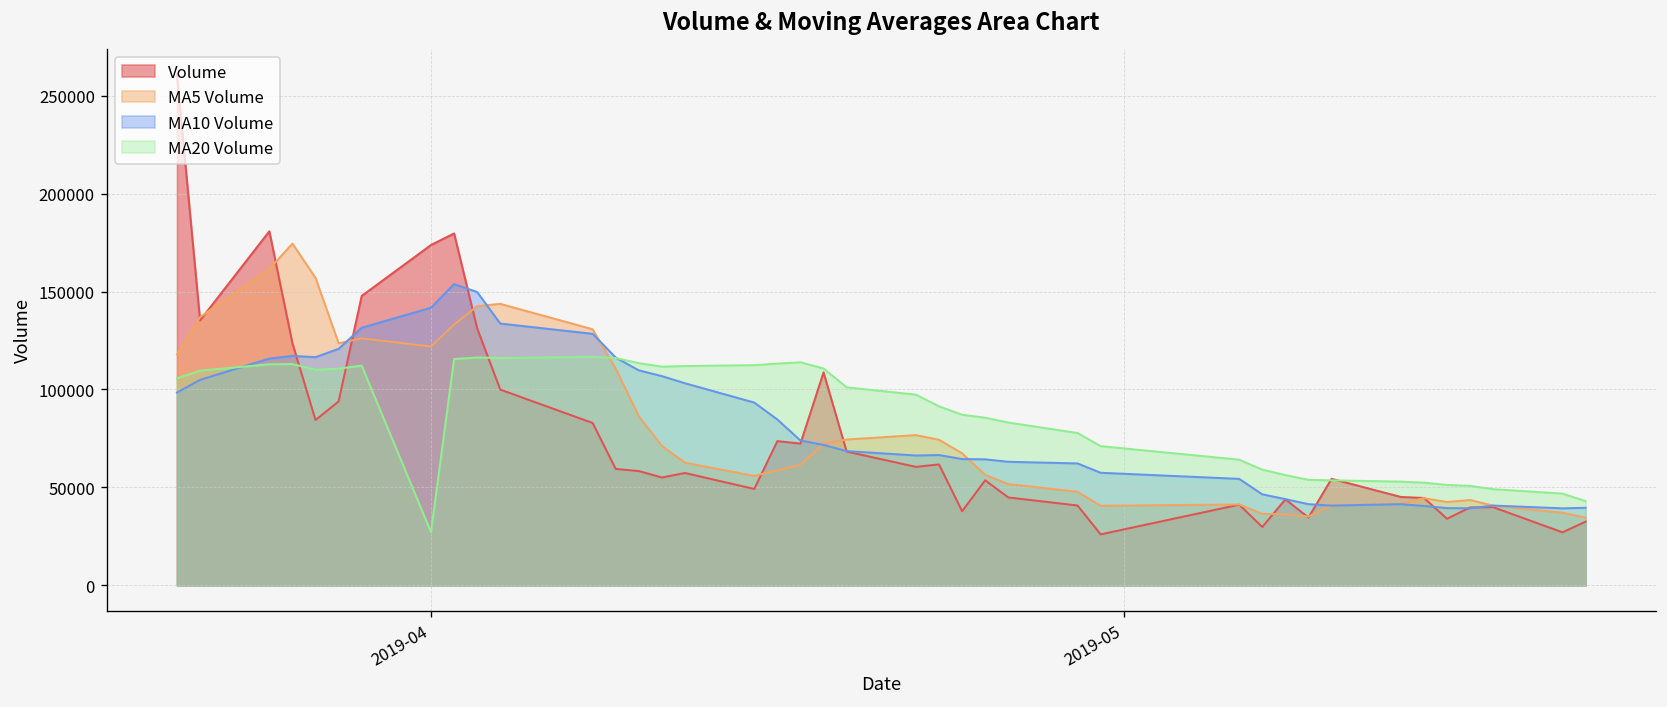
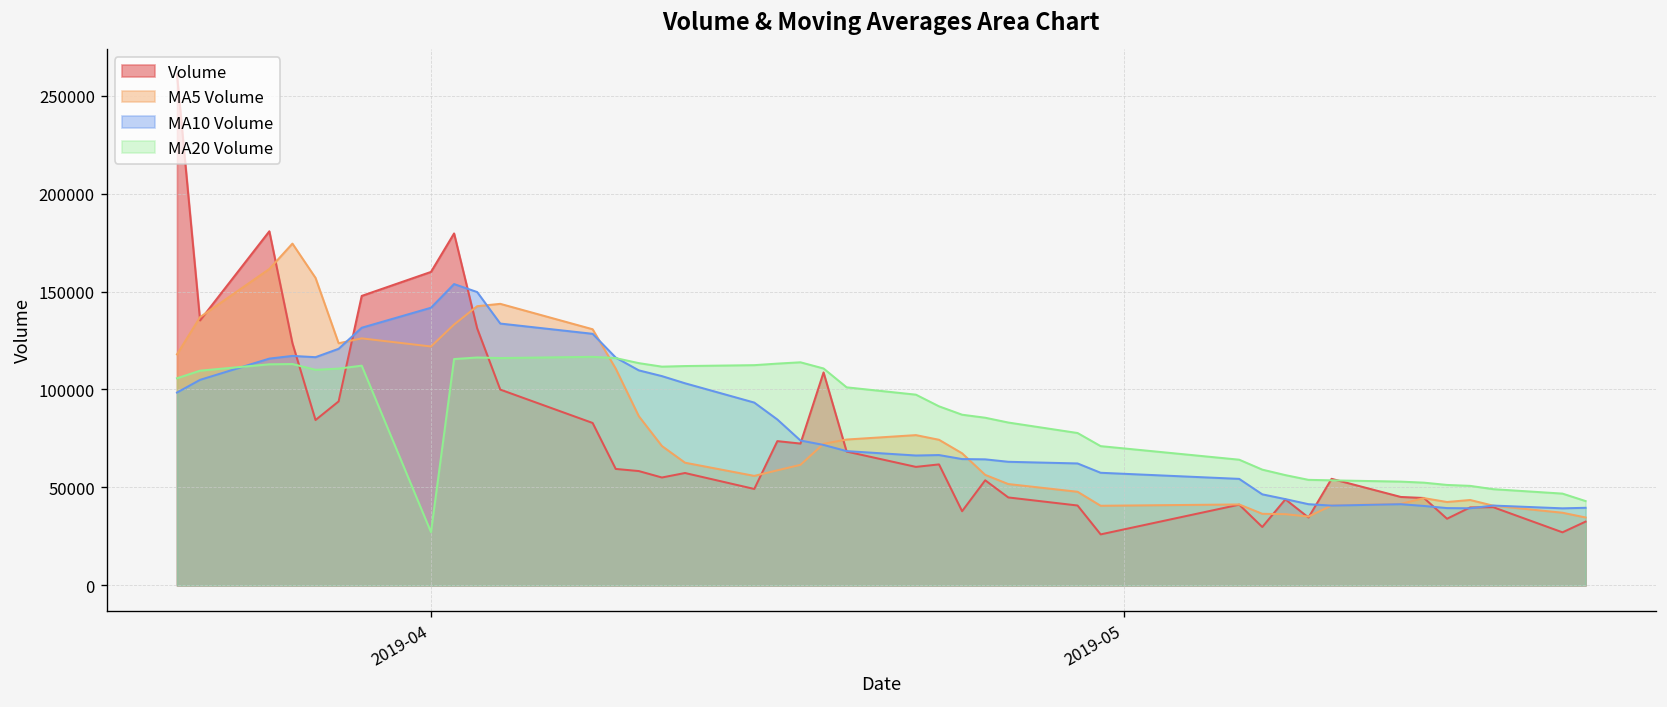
  {
    "Volume": {
-     "2019-04": 174000
+     "2019-04": 160000
    },
    "MA5 Volume": {
      "2019-04": 122000
    },
    "MA10 Volume": {
      "2019-04": 142000
    },
    "MA20 Volume": {
      "2019-04": 27000
    }
  }
